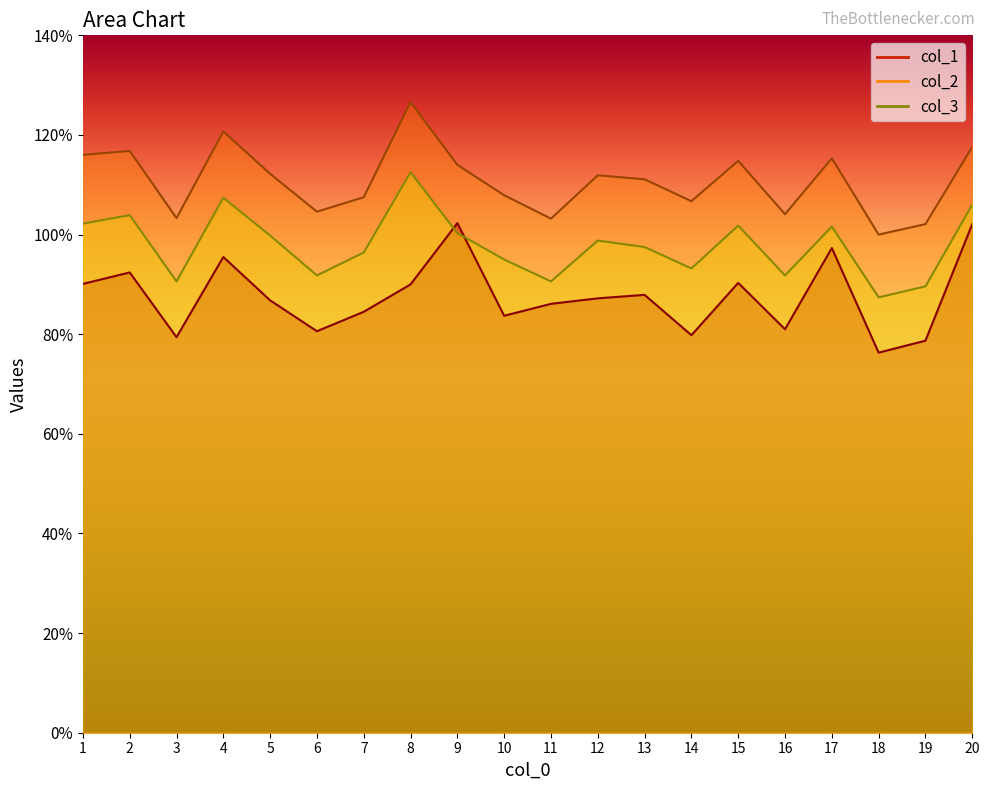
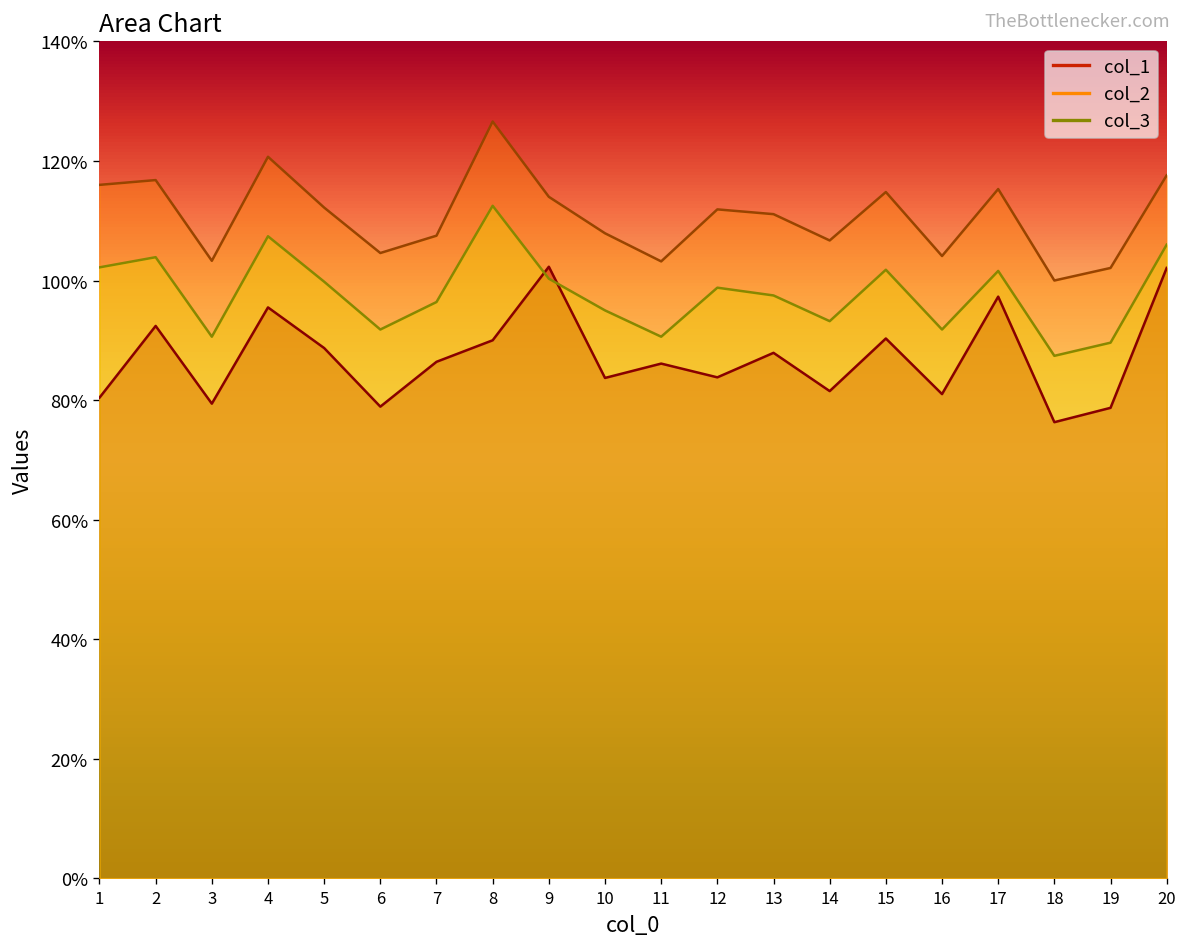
  {
    "col_1": {
-     "1": "90%",
+     "1": "80%",
      "2": "92%",
      "3": "79%",
      "4": "96%",
-     "5": "87%",
-     "6": "81%",
-     "7": "85%",
+     "5": "89%",
+     "6": "79%",
+     "7": "86%",
      "8": "90%",
      "9": "102%",
      "10": "84%",
      "11": "86%",
-     "12": "87%",
+     "12": "84%",
      "13": "88%",
-     "14": "80%",
+     "14": "82%",
      "15": "90%",
      "16": "81%",
      "17": "97%",
      "18": "76%",
      "19": "79%",
      "20": "102%"
    }
  }
